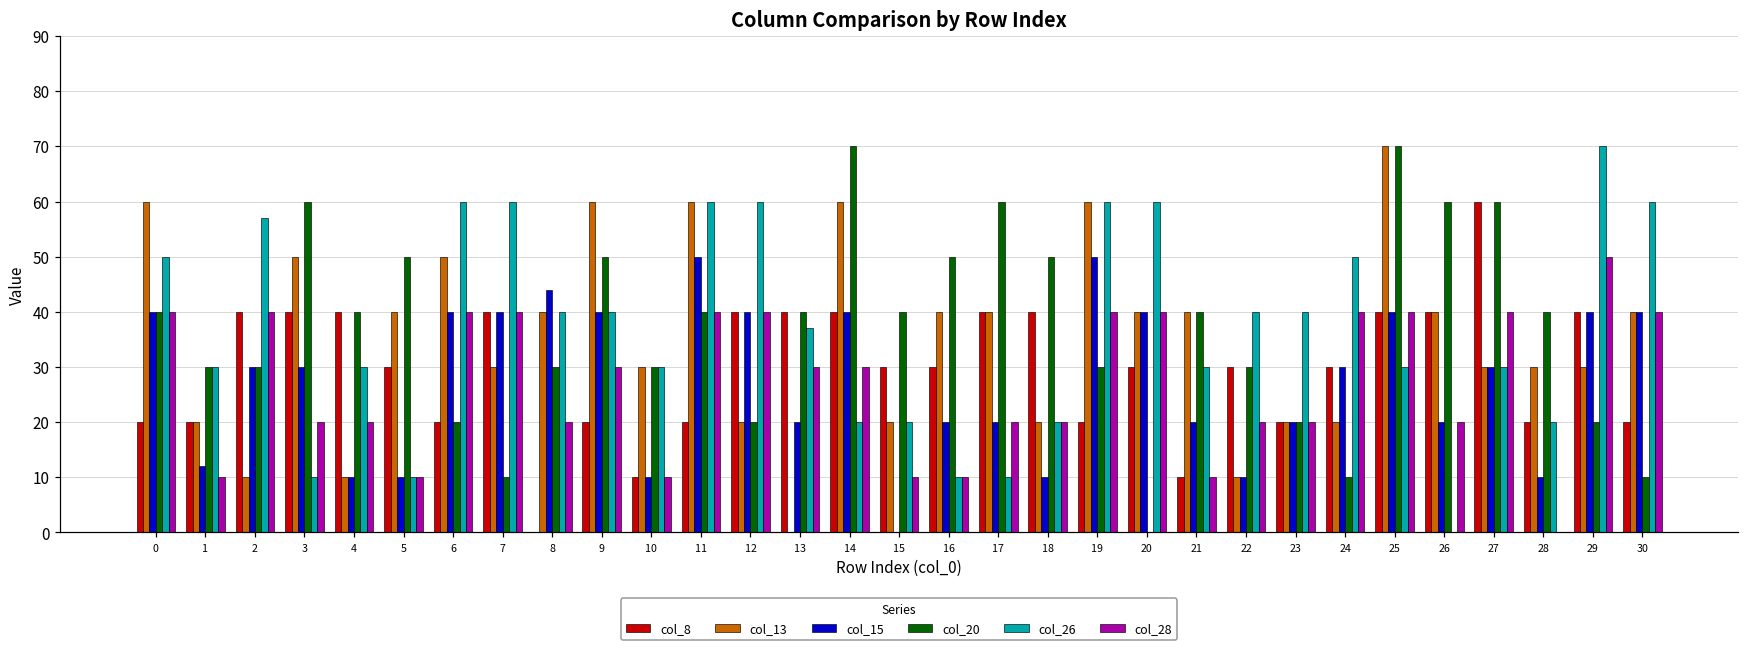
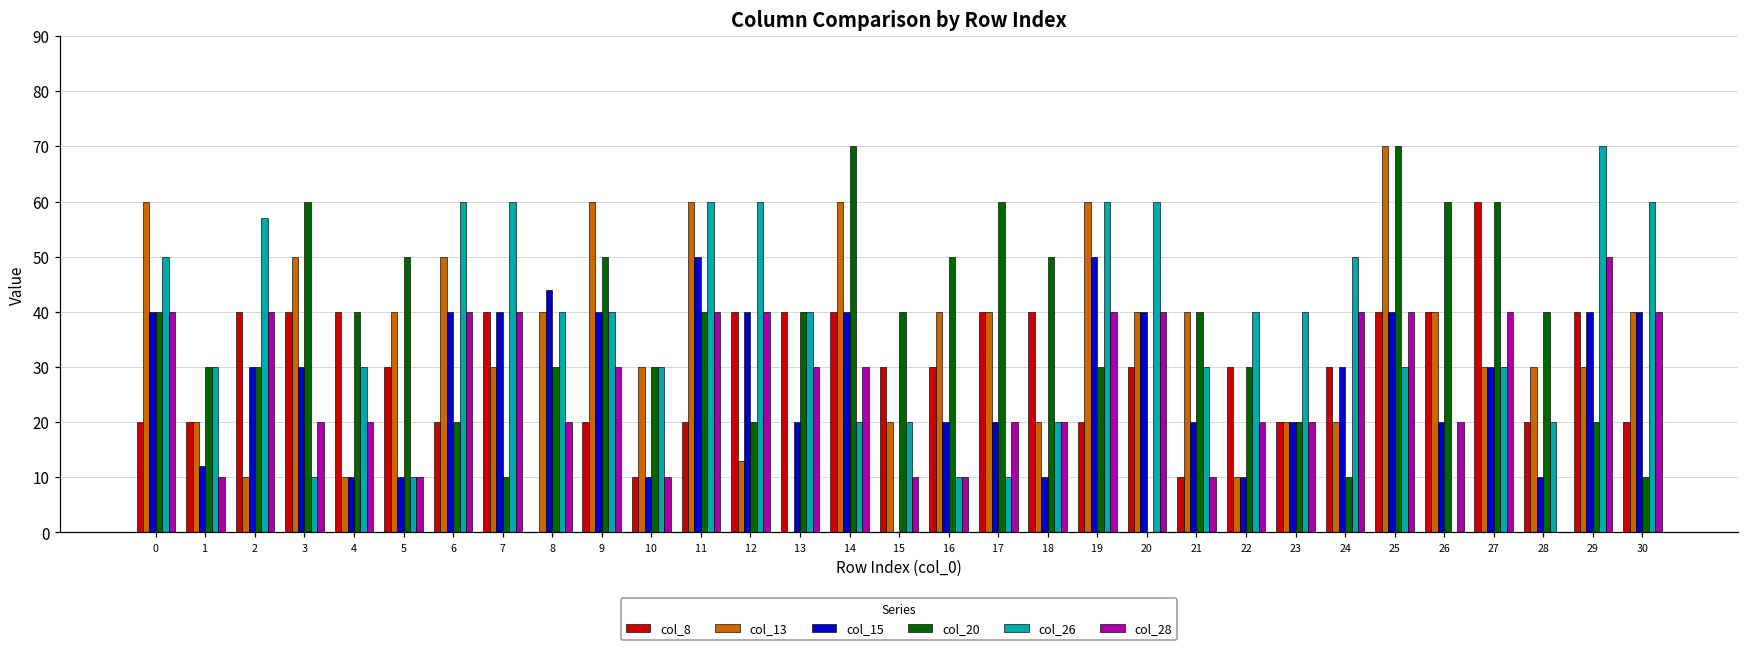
  {
    "col_8": {
      "0": 20,
      "1": 20,
      "2": 40,
      "3": 40,
      "4": 40,
      "5": 30,
      "6": 20,
      "7": 40,
      "8": 0,
      "9": 20,
      "10": 10,
      "11": 20,
      "12": 40,
      "13": 40,
      "14": 40,
      "15": 30,
      "16": 30,
      "17": 40,
      "18": 40,
      "19": 20,
      "20": 30,
      "21": 10,
      "22": 30,
      "23": 20,
      "24": 30,
      "25": 40,
      "26": 40,
      "27": 60,
      "28": 20,
      "29": 40,
      "30": 20
    },
    "col_13": {
      "0": 60,
      "1": 20,
      "2": 10,
      "3": 50,
      "4": 10,
      "5": 40,
      "6": 50,
      "7": 30,
      "8": 40,
      "9": 60,
      "10": 30,
      "11": 60,
-     "12": 20,
+     "12": 13,
      "13": 0,
      "14": 60,
      "15": 20,
      "16": 40,
      "17": 40,
      "18": 20,
      "19": 60,
      "20": 40,
      "21": 40,
      "22": 10,
      "23": 20,
      "24": 20,
      "25": 70,
      "26": 40,
      "27": 30,
      "28": 30,
      "29": 30,
      "30": 40
    },
    "col_15": {
      "0": 40,
      "1": 12,
      "2": 30,
      "3": 30,
      "4": 10,
      "5": 10,
      "6": 40,
      "7": 40,
      "8": 44,
      "9": 40,
      "10": 10,
      "11": 50,
      "12": 40,
      "13": 20,
      "14": 40,
      "15": 0,
      "16": 20,
      "17": 20,
      "18": 10,
      "19": 50,
      "20": 40,
      "21": 20,
      "22": 10,
      "23": 20,
      "24": 30,
      "25": 40,
      "26": 20,
      "27": 30,
      "28": 10,
      "29": 40,
      "30": 40
    },
    "col_20": {
      "0": 40,
      "1": 30,
      "2": 30,
      "3": 60,
      "4": 40,
      "5": 50,
      "6": 20,
      "7": 10,
      "8": 30,
      "9": 50,
      "10": 30,
      "11": 40,
      "12": 20,
      "13": 40,
      "14": 70,
      "15": 40,
      "16": 50,
      "17": 60,
      "18": 50,
      "19": 30,
      "20": 0,
      "21": 40,
      "22": 30,
      "23": 20,
      "24": 10,
      "25": 70,
      "26": 60,
      "27": 60,
      "28": 40,
      "29": 20,
      "30": 10
    },
    "col_26": {
      "0": 50,
      "1": 30,
      "2": 57,
      "3": 10,
      "4": 30,
      "5": 10,
      "6": 60,
      "7": 60,
      "8": 40,
      "9": 40,
      "10": 30,
      "11": 60,
      "12": 60,
-     "13": 37,
+     "13": 40,
      "14": 20,
      "15": 20,
      "16": 10,
      "17": 10,
      "18": 20,
      "19": 60,
      "20": 60,
      "21": 30,
      "22": 40,
      "23": 40,
      "24": 50,
      "25": 30,
      "26": 0,
      "27": 30,
      "28": 20,
      "29": 70,
      "30": 60
    },
    "col_28": {
      "0": 40,
      "1": 10,
      "2": 40,
      "3": 20,
      "4": 20,
      "5": 10,
      "6": 40,
      "7": 40,
      "8": 20,
      "9": 30,
      "10": 10,
      "11": 40,
      "12": 40,
      "13": 30,
      "14": 30,
      "15": 10,
      "16": 10,
      "17": 20,
      "18": 20,
      "19": 40,
      "20": 40,
      "21": 10,
      "22": 20,
      "23": 20,
      "24": 40,
      "25": 40,
      "26": 20,
      "27": 40,
      "28": 0,
      "29": 50,
      "30": 40
    }
  }
